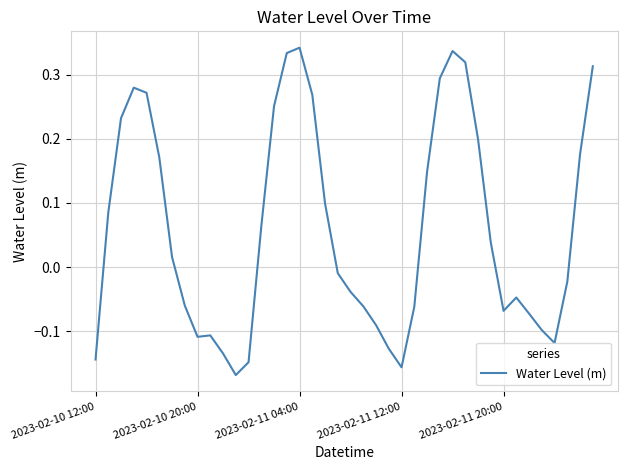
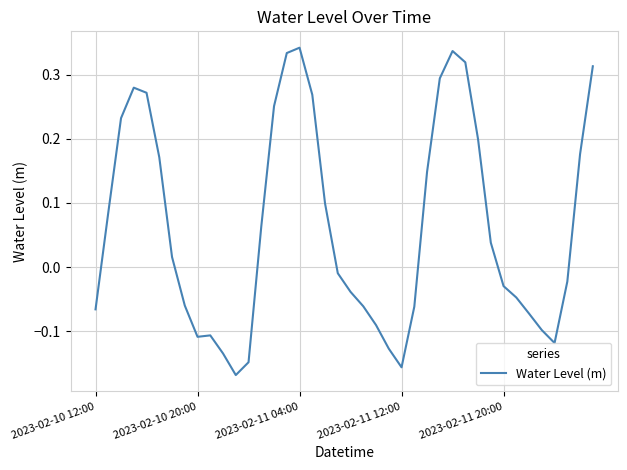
  {
-   "2023-02-10 12:00": -0.14,
+   "2023-02-10 12:00": -0.07,
    "2023-02-10 20:00": -0.11,
    "2023-02-11 04:00": 0.34,
    "2023-02-11 12:00": -0.16,
-   "2023-02-11 20:00": -0.07
+   "2023-02-11 20:00": -0.03
  }
